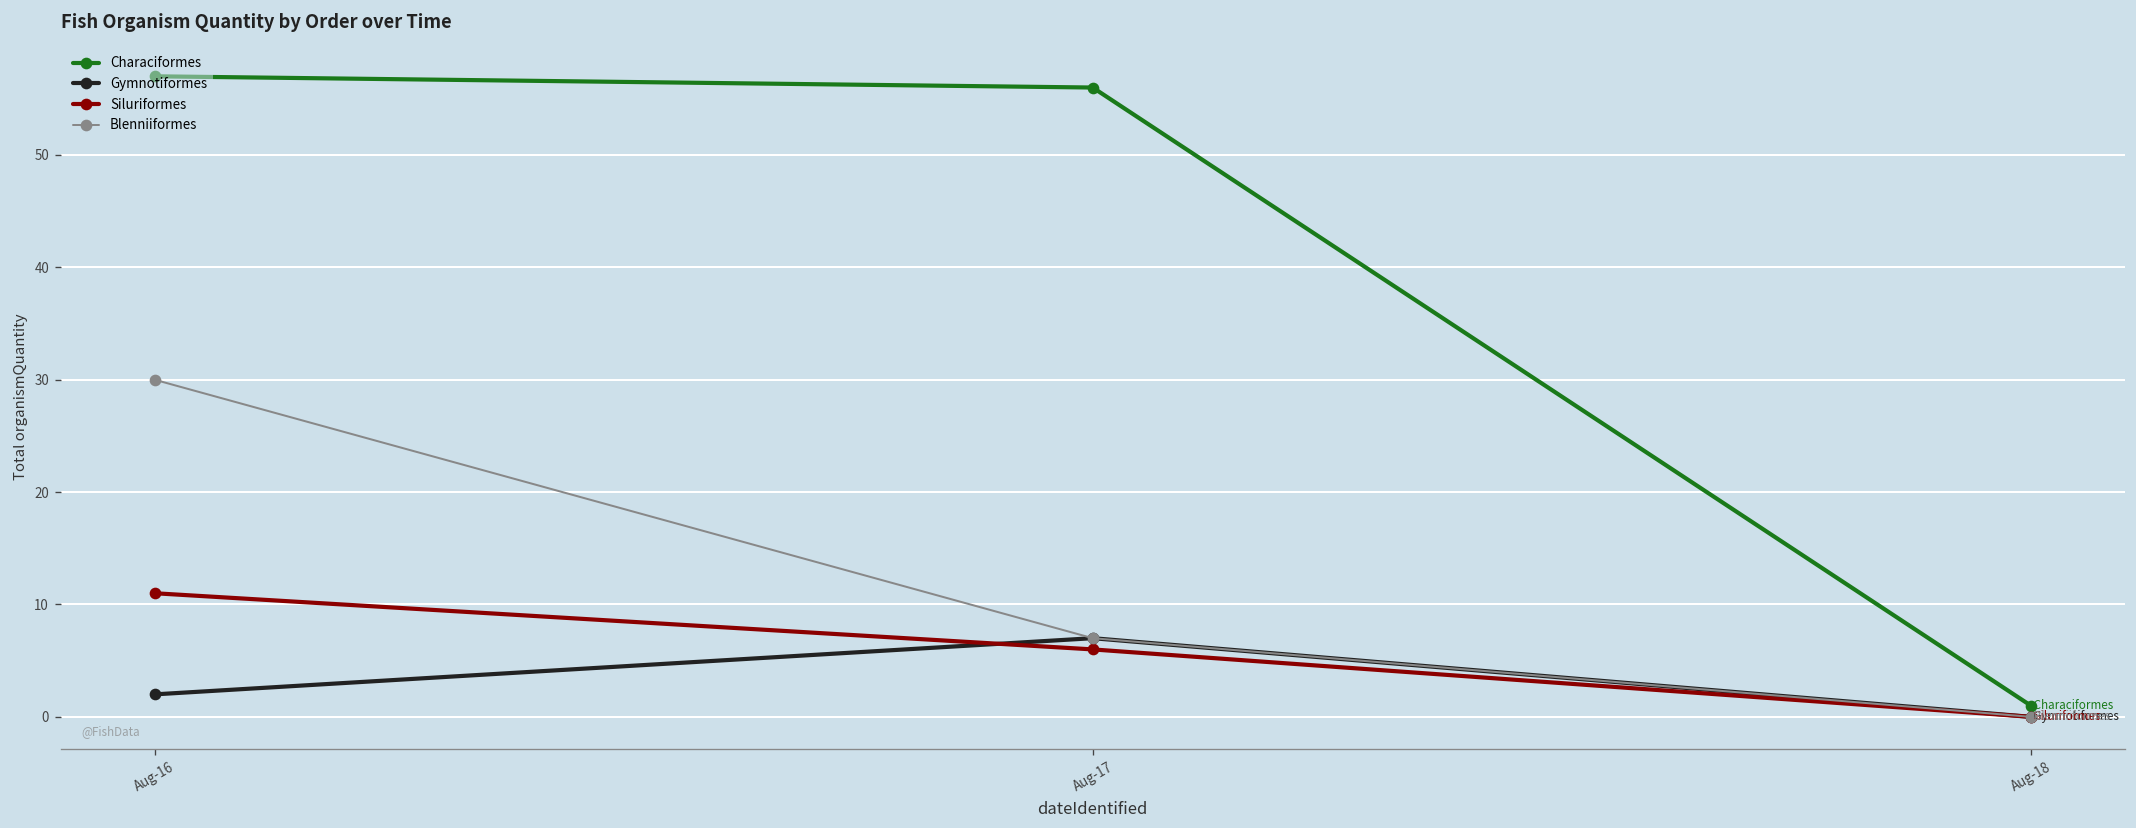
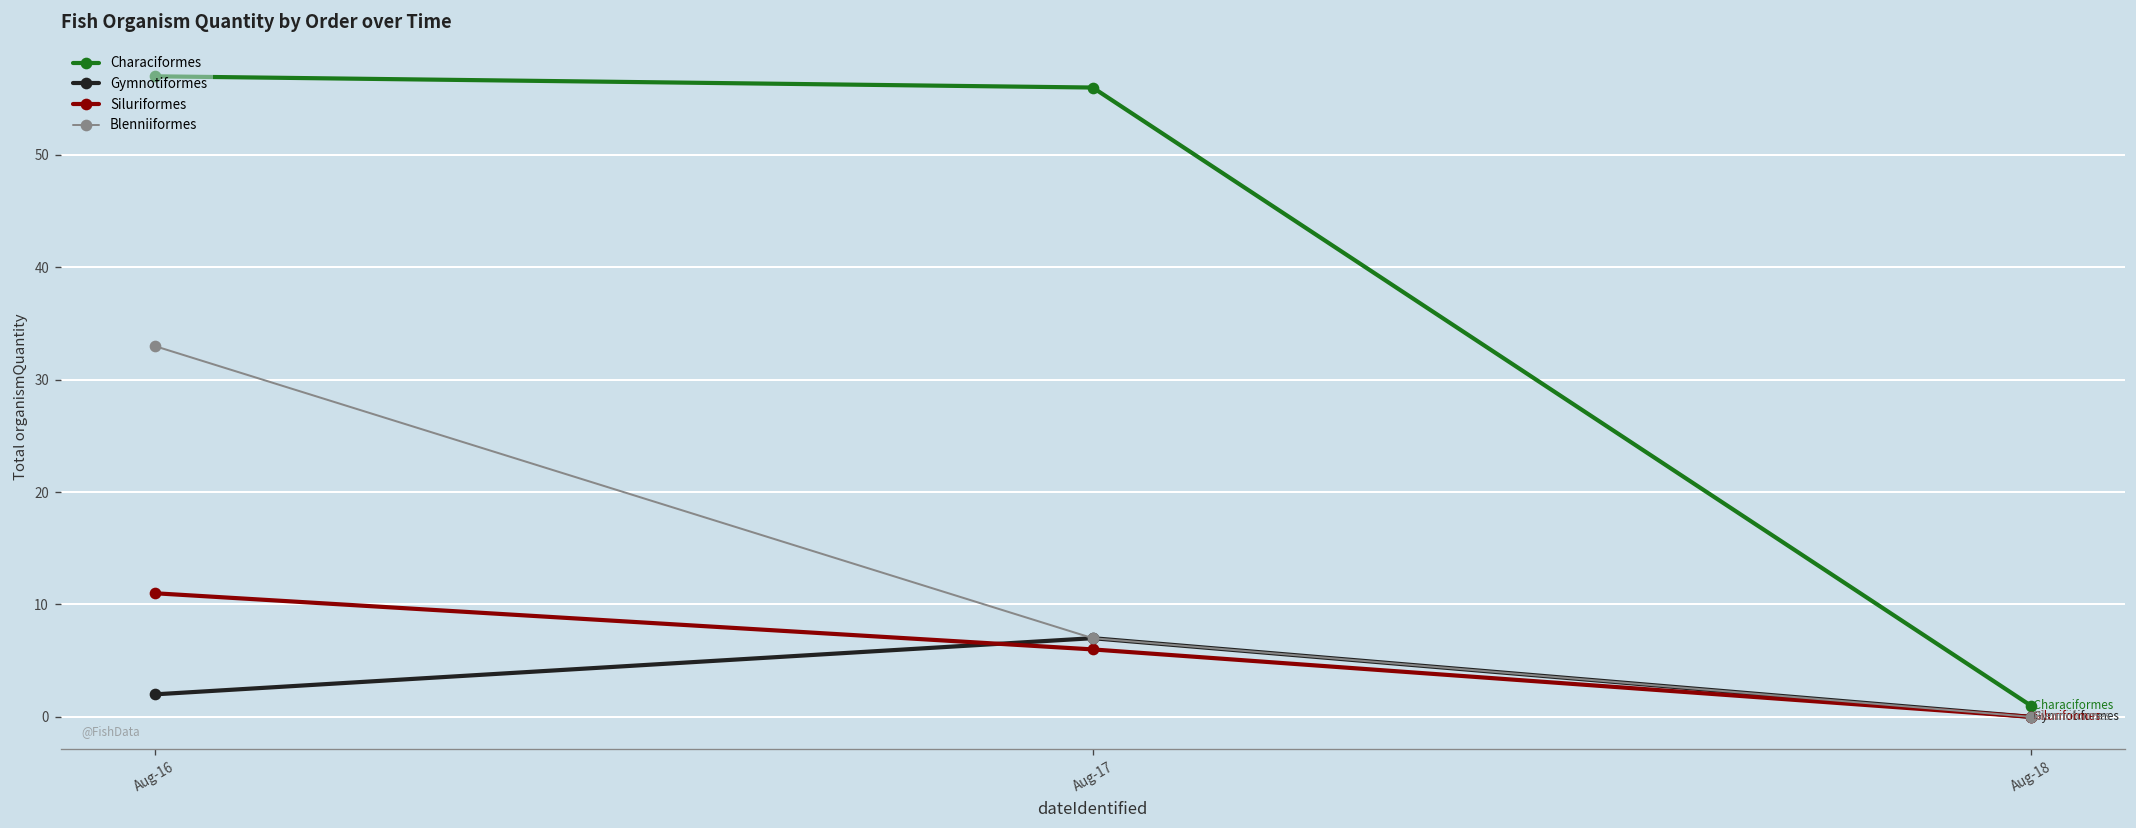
  {
    "Characiformes": {
      "Aug-17": 56,
      "Aug-18": 1
    },
    "Gymnotiformes": {
      "Aug-16": 2
    },
    "Siluriformes": {
      "Aug-16": 11,
      "Aug-17": 6
    },
    "Blenniiformes": {
-     "Aug-16": 30
+     "Aug-16": 33
    }
  }
